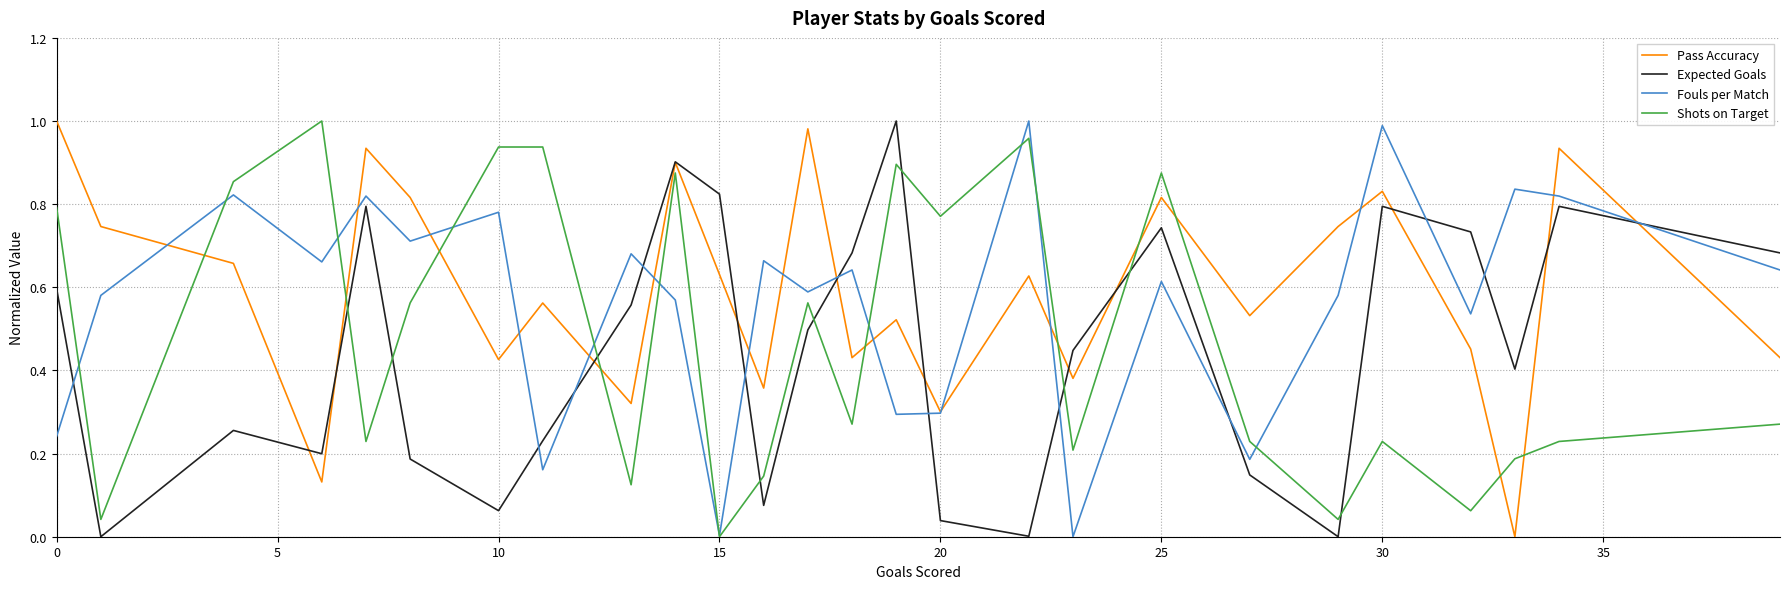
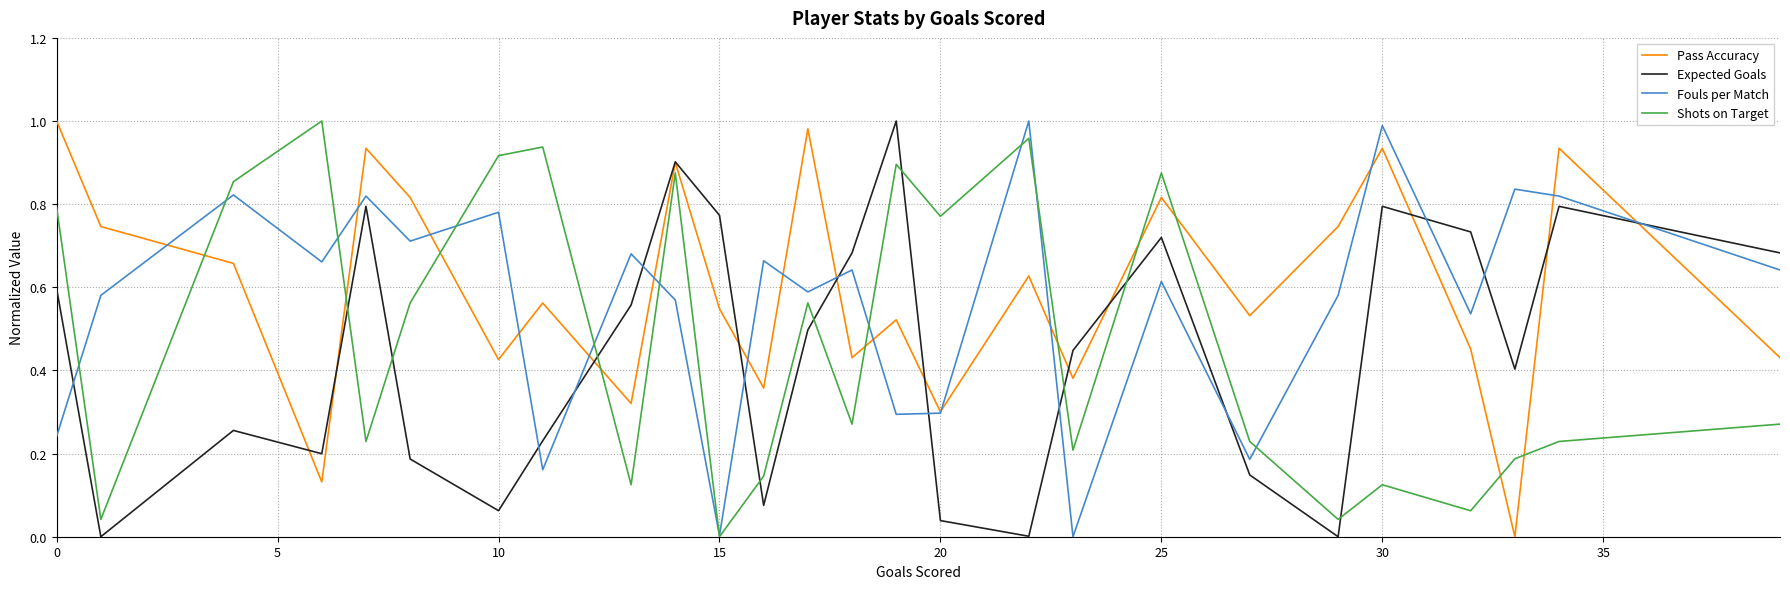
  {
    "Pass Accuracy": {
      "0": 1.00,
      "10": 0.43,
-     "15": 0.63,
+     "15": 0.55,
      "25": 0.82,
-     "30": 0.83
+     "30": 0.93
    },
    "Expected Goals": {
      "0": 0.60,
      "10": 0.06,
-     "15": 0.82,
+     "15": 0.77,
      "20": 0.04,
-     "25": 0.74,
+     "25": 0.72,
      "30": 0.79
    },
    "Fouls per Match": {
      "0": 0.24,
      "10": 0.78,
      "25": 0.61,
      "30": 0.99
    },
    "Shots on Target": {
      "0": 0.79,
-     "10": 0.94,
+     "10": 0.92,
      "20": 0.77,
      "25": 0.88,
-     "30": 0.23
+     "30": 0.13
    }
  }
